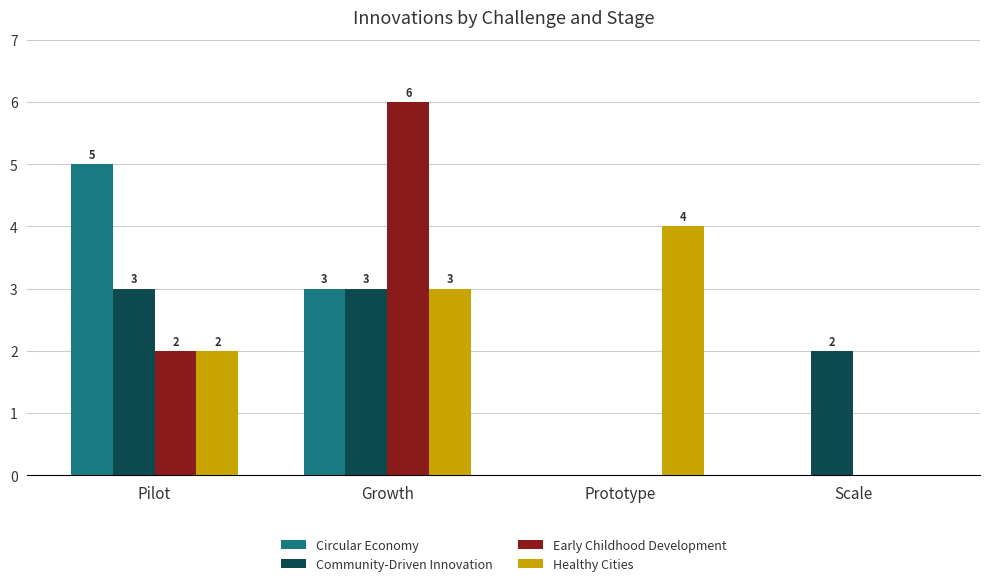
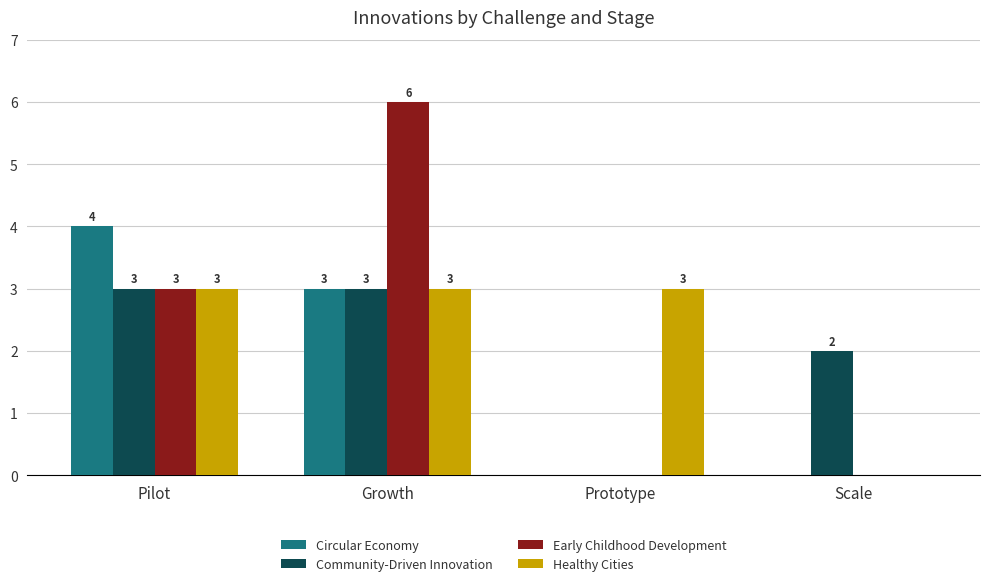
  {
    "Circular Economy": {
-     "Pilot": 5,
+     "Pilot": 4,
      "Growth": 3
    },
    "Community-Driven Innovation": {
      "Pilot": 3,
      "Growth": 3,
      "Scale": 2
    },
    "Early Childhood Development": {
-     "Pilot": 2,
+     "Pilot": 3,
      "Growth": 6
    },
    "Healthy Cities": {
-     "Pilot": 2,
+     "Pilot": 3,
      "Growth": 3,
-     "Prototype": 4
+     "Prototype": 3
    }
  }
